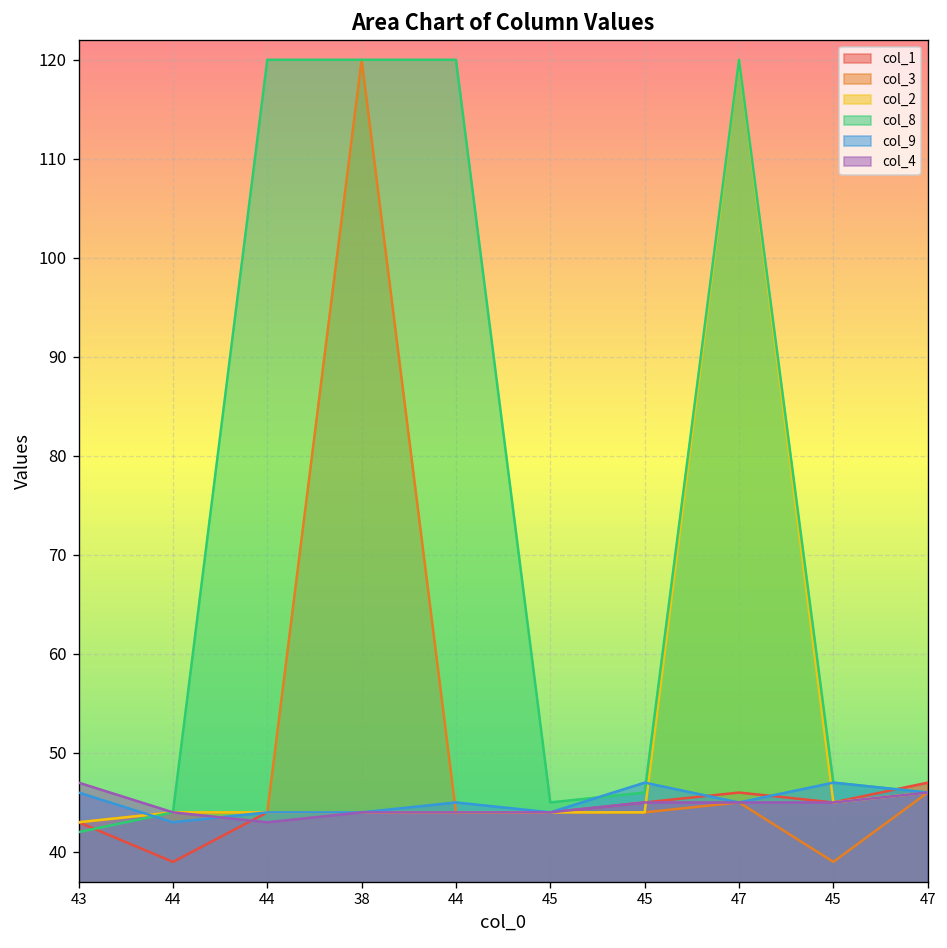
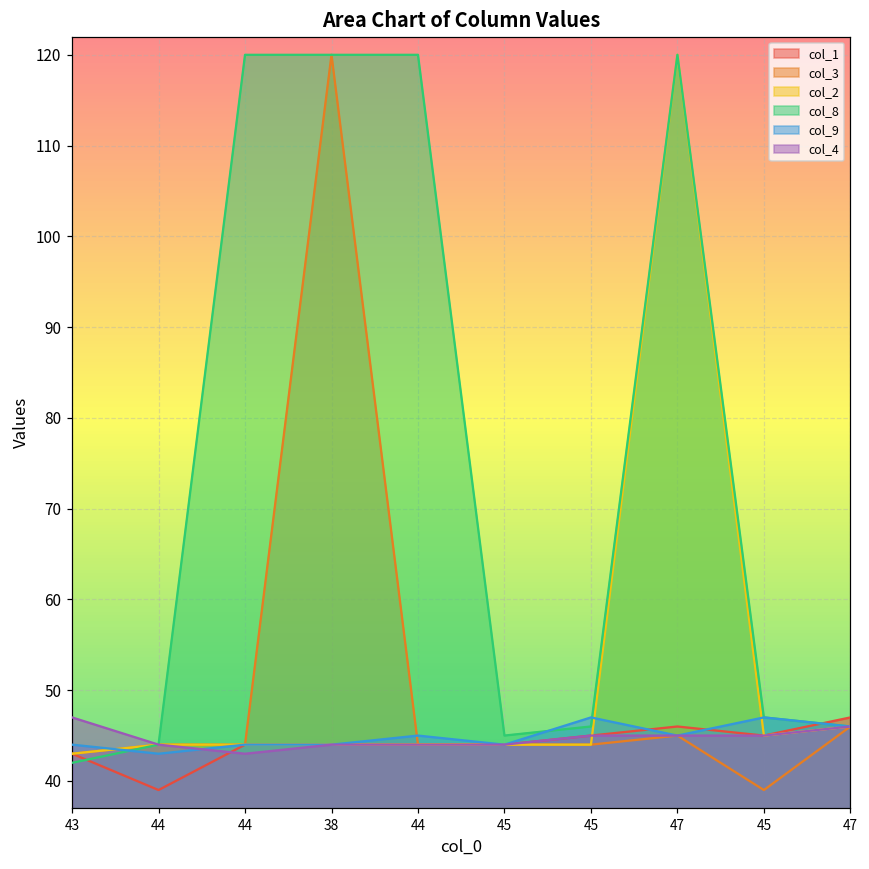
  {
    "col_8": {
      "43": 42
    },
    "col_9": {
-     "43": 46
+     "43": 44
    },
    "col_4": {
      "43": 47
    }
  }
